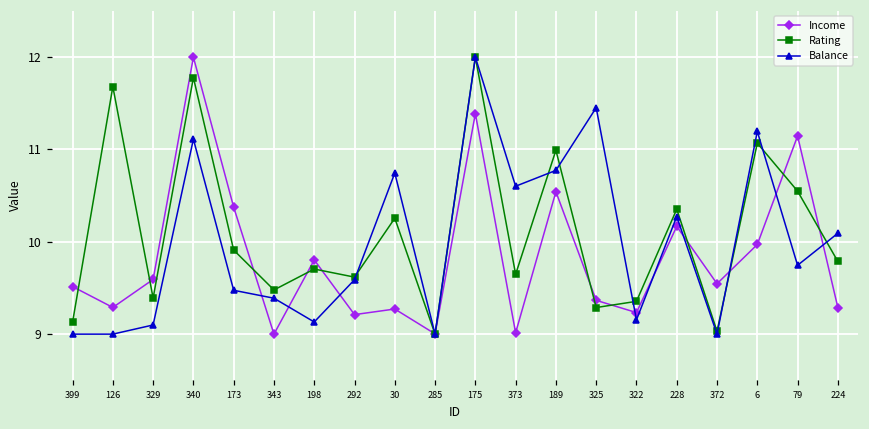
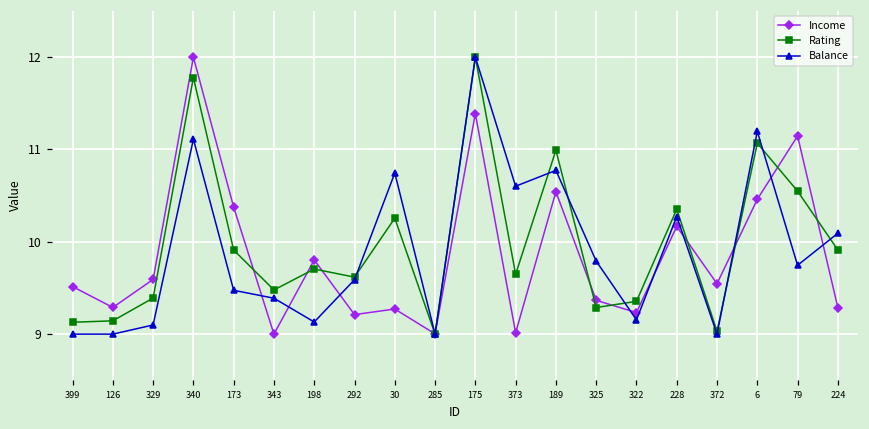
  {
    "Income": {
      "399": 9.5,
      "126": 9.3,
      "329": 9.6,
      "340": 12.0,
      "173": 10.4,
      "343": 9.0,
      "198": 9.8,
      "292": 9.2,
      "30": 9.3,
      "175": 11.4,
      "373": 9.0,
      "189": 10.5,
      "325": 9.4,
      "322": 9.2,
      "228": 10.2,
      "372": 9.5,
-     "6": 10.0,
+     "6": 10.5,
      "79": 11.1,
      "224": 9.3
    },
    "Rating": {
      "399": 9.1,
-     "126": 11.7,
+     "126": 9.1,
      "329": 9.4,
      "340": 11.8,
      "173": 9.9,
      "343": 9.5,
      "198": 9.7,
      "30": 10.3,
      "373": 9.6,
      "189": 11.0,
      "325": 9.3,
      "322": 9.4,
      "228": 10.4,
      "372": 9.0,
      "6": 11.1,
      "79": 10.5,
-     "224": 9.8
+     "224": 9.9
    },
    "Balance": {
      "399": 9.0,
      "126": 9.0,
      "329": 9.1,
      "340": 11.1,
      "173": 9.5,
      "343": 9.4,
      "198": 9.1,
      "30": 10.7,
      "373": 10.6,
      "189": 10.8,
-     "325": 11.5,
+     "325": 9.8,
      "322": 9.2,
      "228": 10.3,
      "372": 9.0,
      "6": 11.2,
      "79": 9.7,
      "224": 10.1
    }
  }
